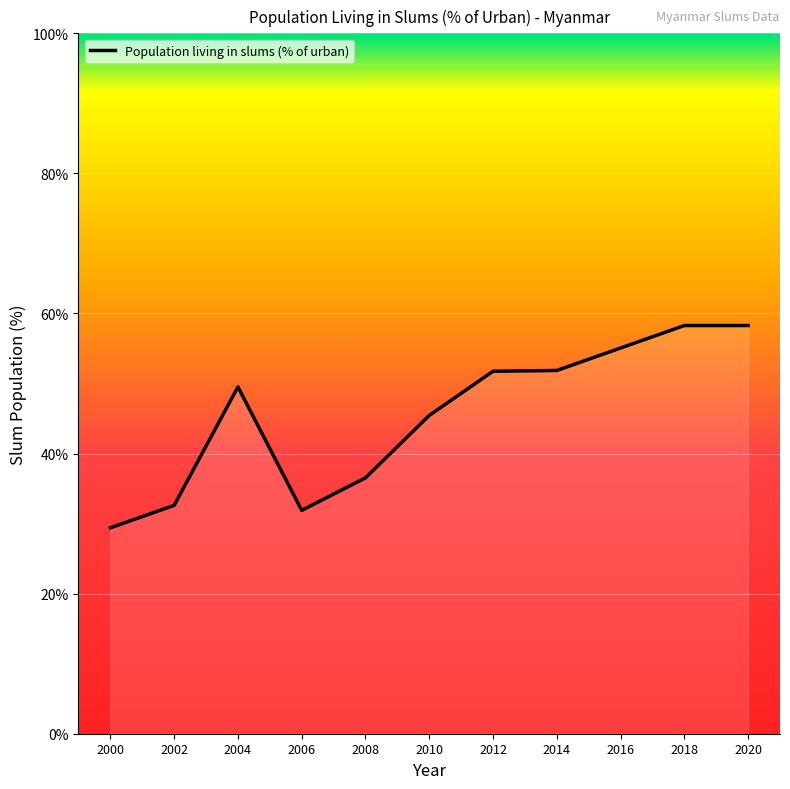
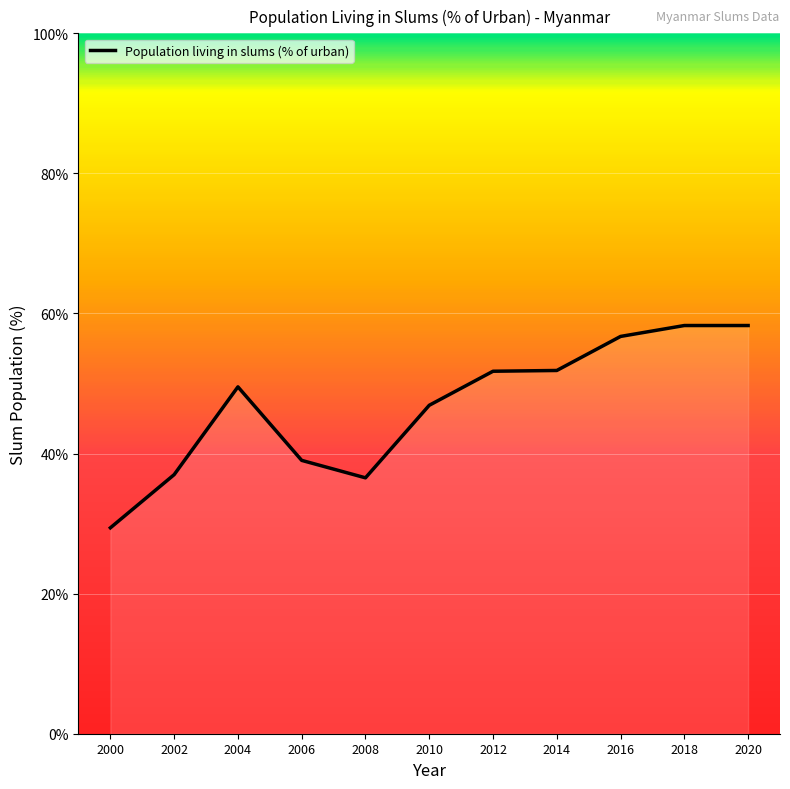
  {
    "2000": "29%",
-   "2002": "33%",
+   "2002": "37%",
    "2004": "50%",
-   "2006": "32%",
+   "2006": "39%",
    "2008": "37%",
-   "2010": "45%",
+   "2010": "47%",
    "2012": "52%",
    "2014": "52%",
-   "2016": "55%",
+   "2016": "57%",
    "2018": "58%",
    "2020": "58%"
  }
